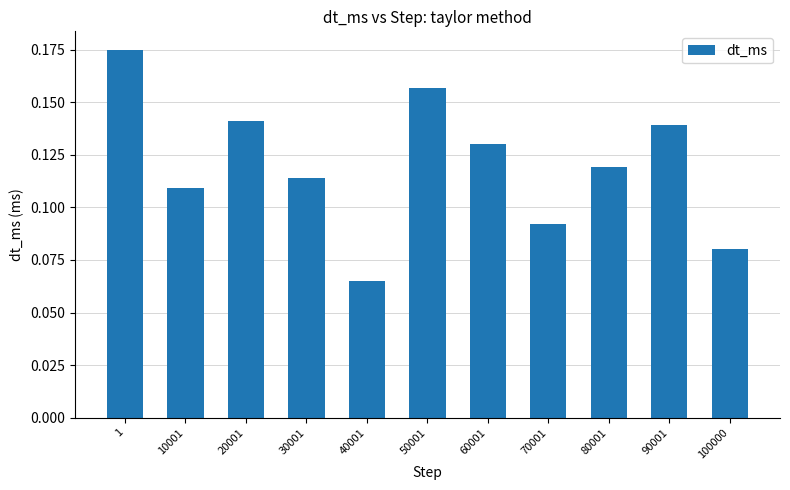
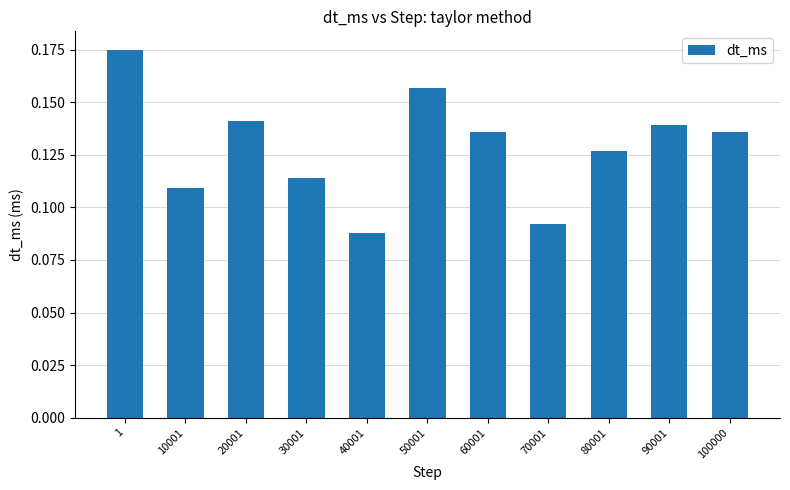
  {
    "1": 0.175,
    "10001": 0.109,
    "20001": 0.141,
    "30001": 0.114,
-   "40001": 0.065,
+   "40001": 0.088,
    "50001": 0.157,
-   "60001": 0.130,
+   "60001": 0.136,
    "70001": 0.092,
-   "80001": 0.119,
+   "80001": 0.127,
    "90001": 0.139,
-   "100000": 0.080
+   "100000": 0.136
  }
